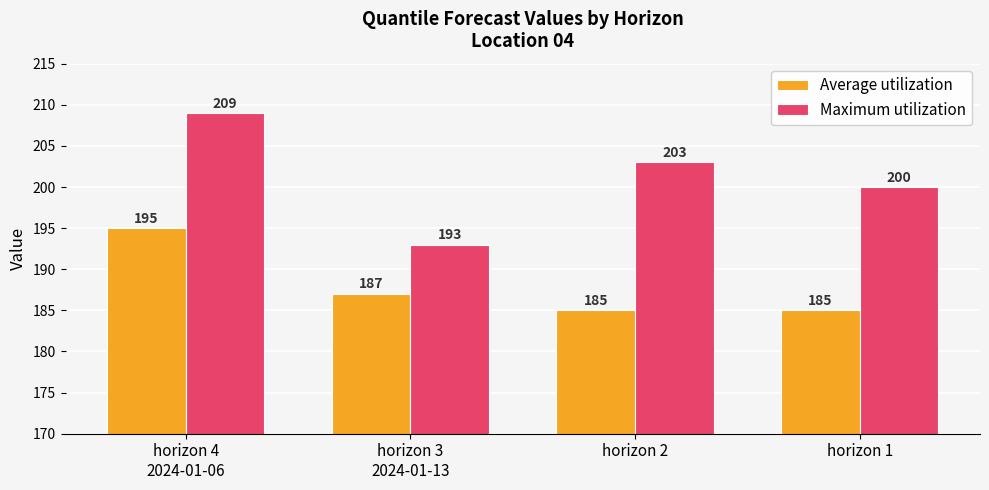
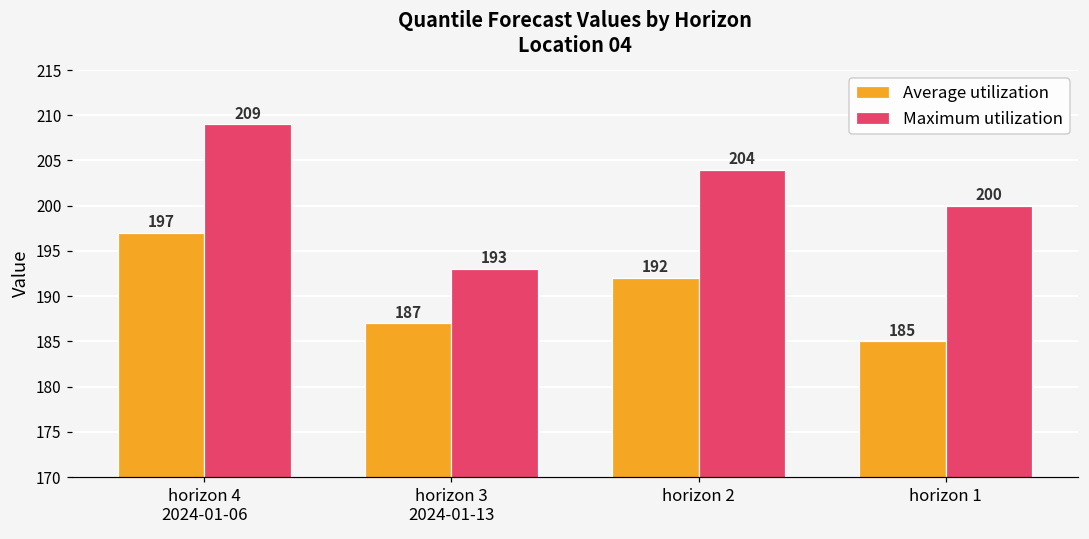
  {
    "Average utilization": {
-     "horizon 4 2024-01-06": 195,
+     "horizon 4 2024-01-06": 197,
      "horizon 3 2024-01-13": 187,
-     "horizon 2": 185,
+     "horizon 2": 192,
      "horizon 1": 185
    },
    "Maximum utilization": {
      "horizon 4 2024-01-06": 209,
      "horizon 3 2024-01-13": 193,
-     "horizon 2": 203,
+     "horizon 2": 204,
      "horizon 1": 200
    }
  }
